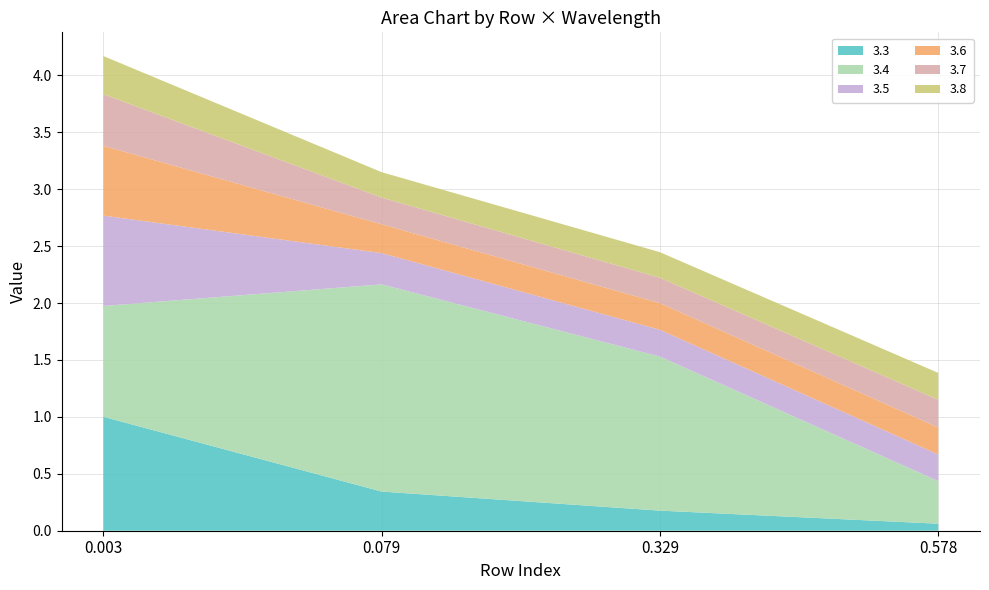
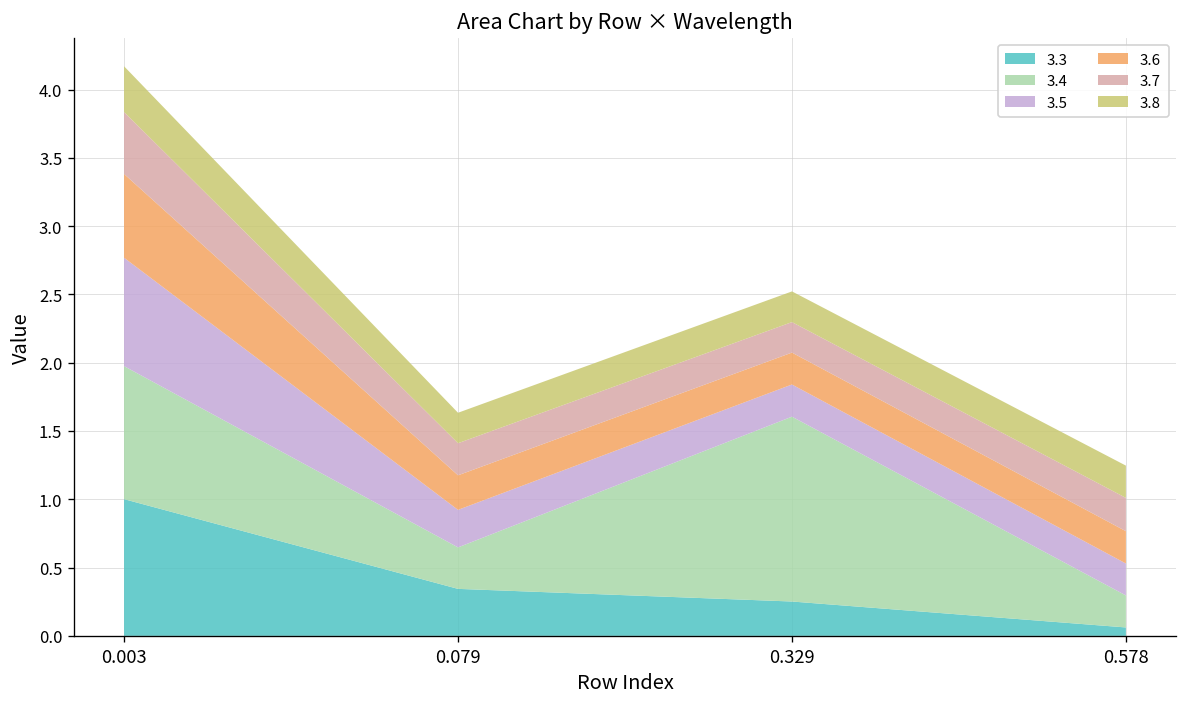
  {
    "3.3": {
      "0.003": 1.00,
      "0.079": 0.34,
-     "0.329": 0.18,
+     "0.329": 0.25,
      "0.578": 0.06
    },
    "3.4": {
      "0.003": 0.97,
-     "0.079": 1.82,
+     "0.079": 0.30,
      "0.329": 1.35,
-     "0.578": 0.37
+     "0.578": 0.23
    }
  }
